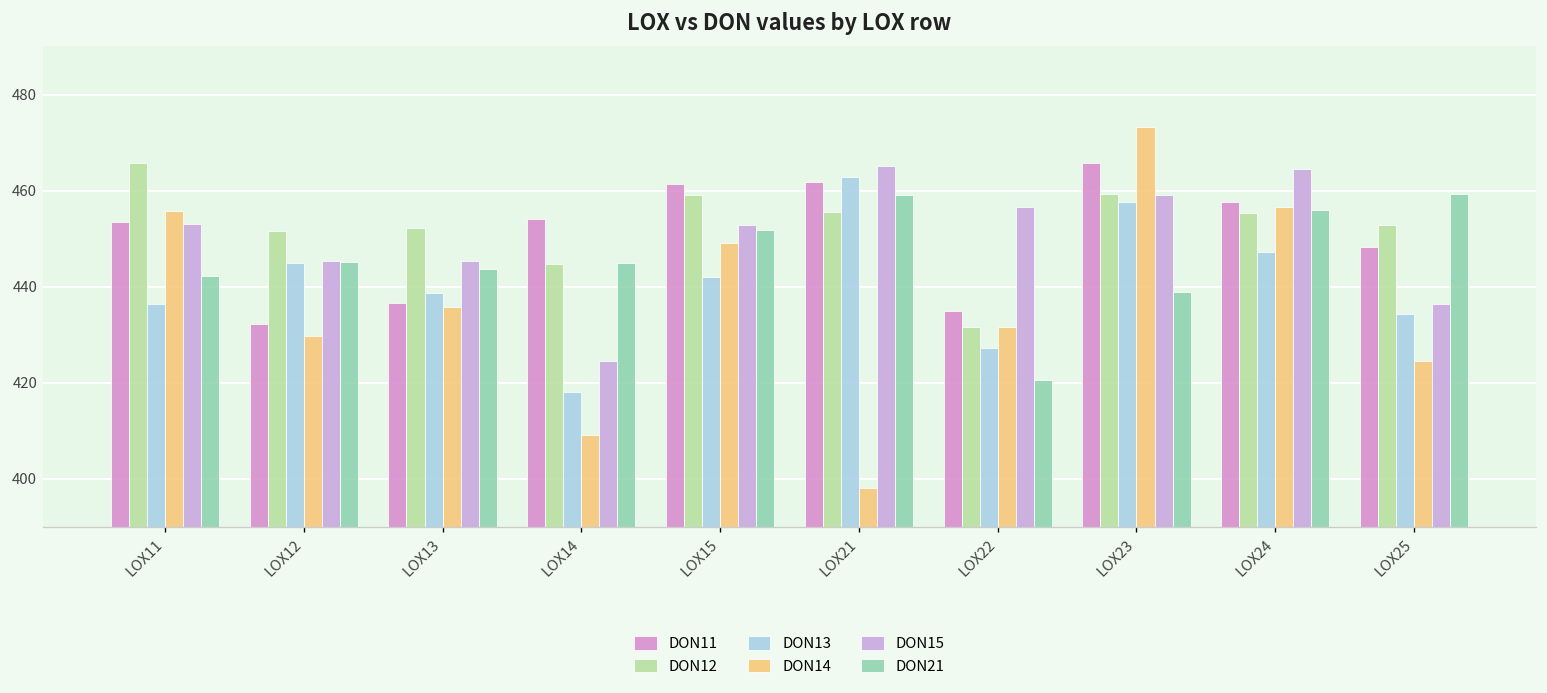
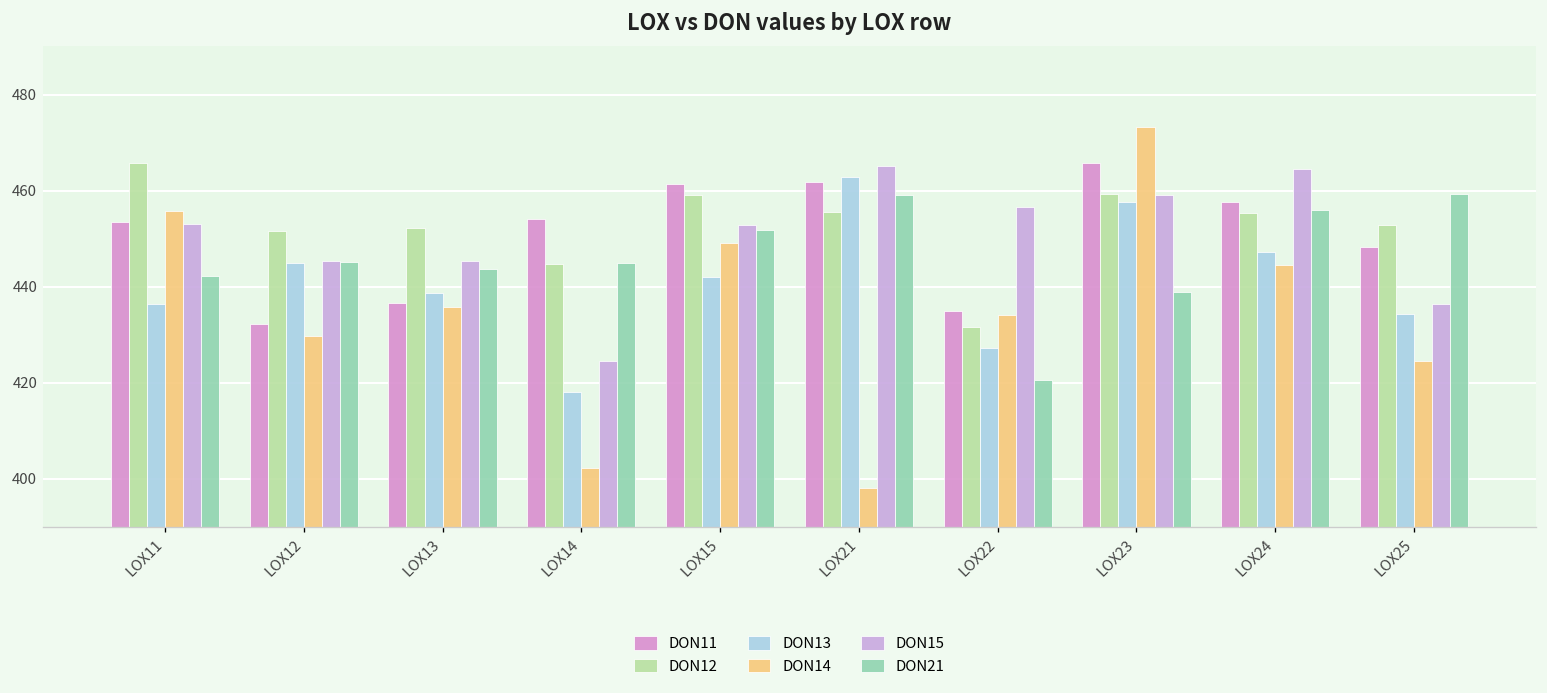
  {
    "DON14": {
      "LOX11": 456,
      "LOX12": 430,
      "LOX13": 436,
-     "LOX14": 409,
+     "LOX14": 402,
      "LOX15": 449,
      "LOX21": 398,
-     "LOX22": 432,
+     "LOX22": 434,
      "LOX23": 473,
-     "LOX24": 457,
+     "LOX24": 444,
      "LOX25": 424
    }
  }
